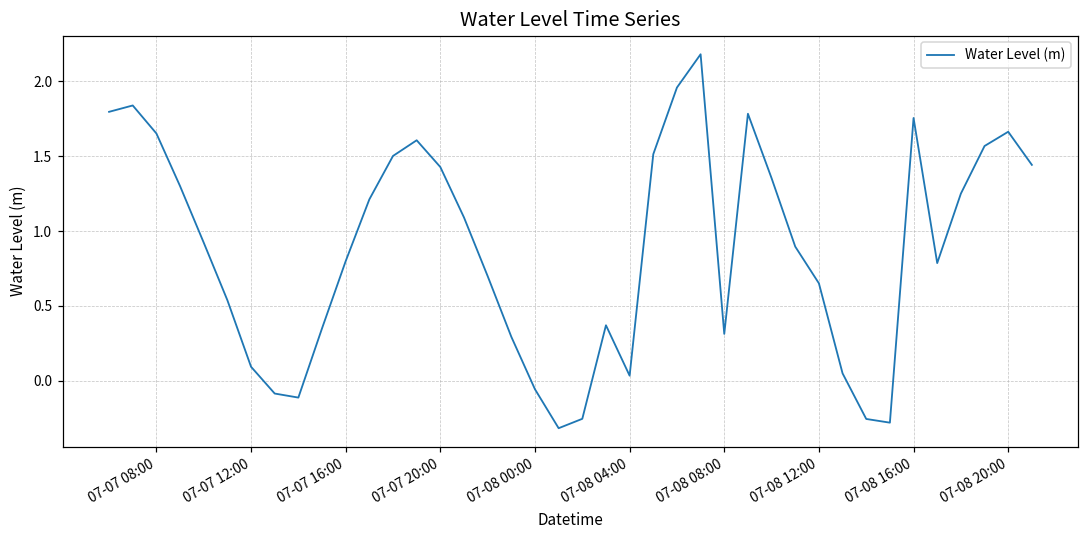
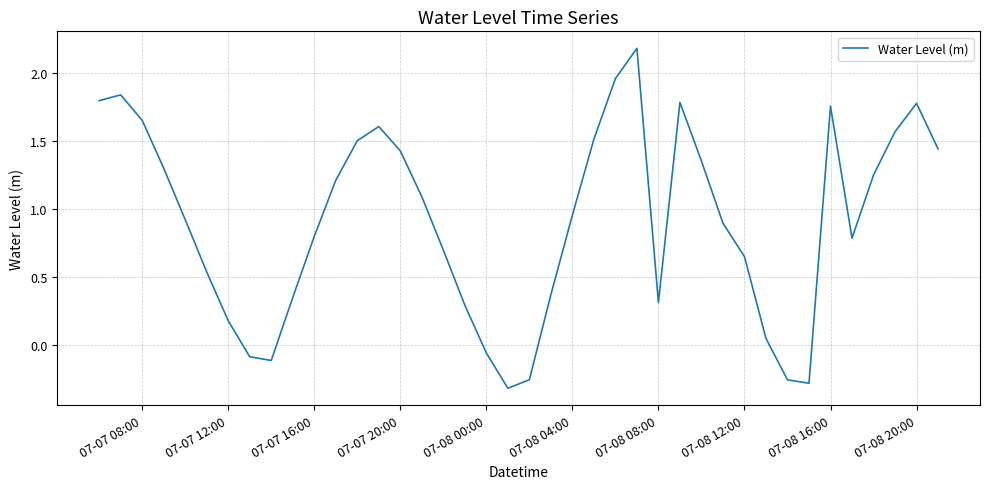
  {
    "07-07 08:00": 1.65,
-   "07-07 12:00": 0.09,
+   "07-07 12:00": 0.18,
    "07-07 16:00": 0.80,
    "07-07 20:00": 1.43,
    "07-08 00:00": -0.06,
-   "07-08 04:00": 0.03,
+   "07-08 04:00": 0.95,
    "07-08 08:00": 0.31,
    "07-08 12:00": 0.65,
    "07-08 16:00": 1.75,
-   "07-08 20:00": 1.66
+   "07-08 20:00": 1.78
  }
